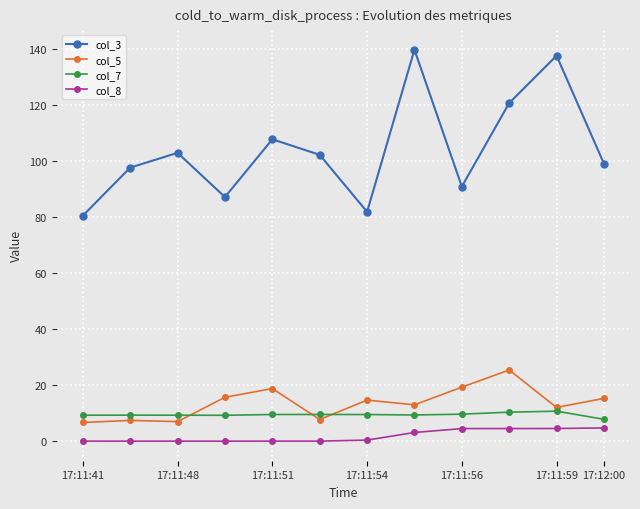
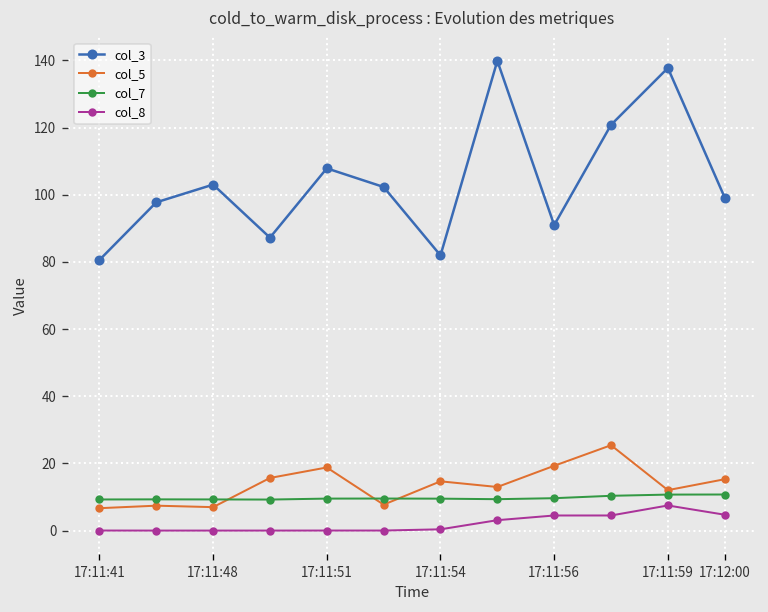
  {
    "col_3": {
      "17:11:41": 81,
      "17:11:48": 103,
      "17:11:51": 108,
      "17:11:54": 82,
      "17:11:56": 91,
      "17:11:59": 138,
      "17:12:00": 99
    },
    "col_5": {
      "17:11:41": 7,
      "17:11:48": 7,
      "17:11:51": 19,
      "17:11:54": 15,
      "17:11:56": 19,
      "17:11:59": 12,
      "17:12:00": 15
    },
    "col_7": {
      "17:11:41": 9,
      "17:11:48": 9,
      "17:11:51": 10,
      "17:11:54": 10,
      "17:11:56": 10,
      "17:11:59": 11,
-     "17:12:00": 8
+     "17:12:00": 11
    },
    "col_8": {
      "17:11:41": 0,
      "17:11:48": 0,
      "17:11:51": 0,
      "17:11:54": 0,
      "17:11:56": 5,
-     "17:11:59": 5,
+     "17:11:59": 7,
      "17:12:00": 5
    }
  }
